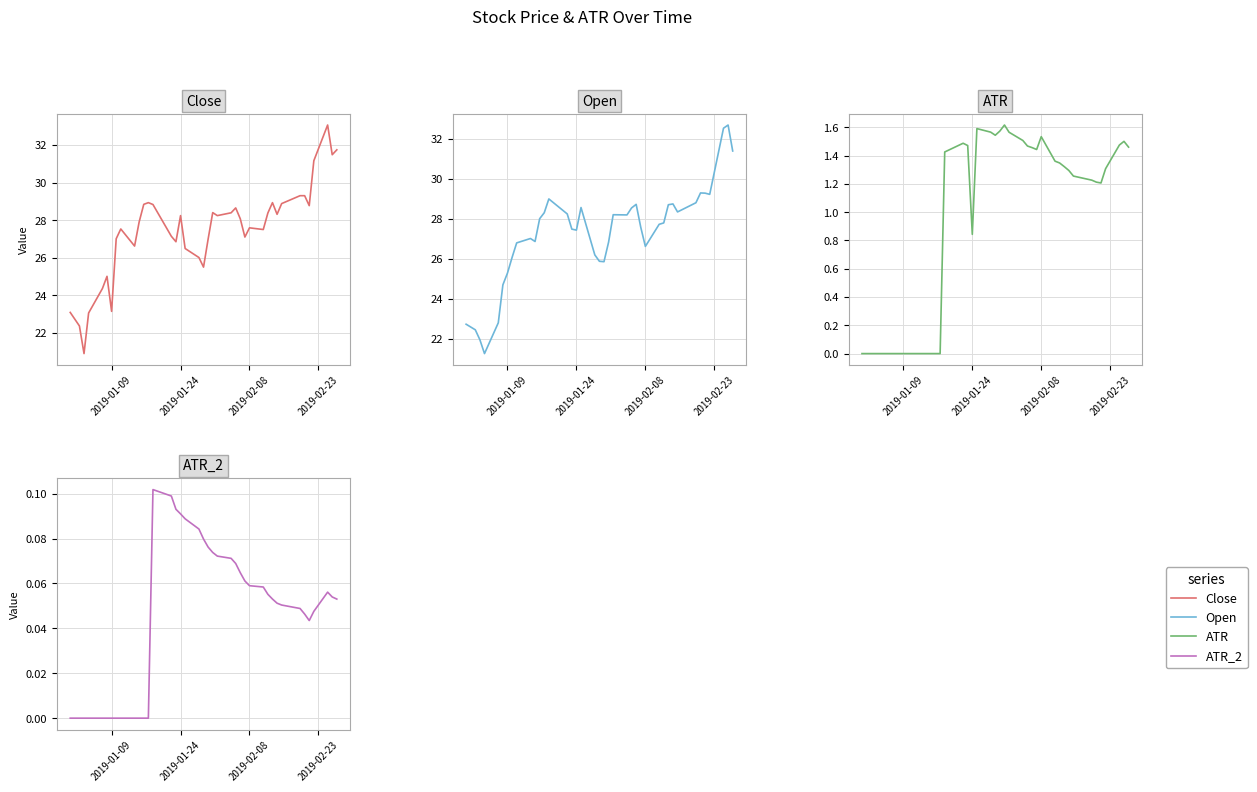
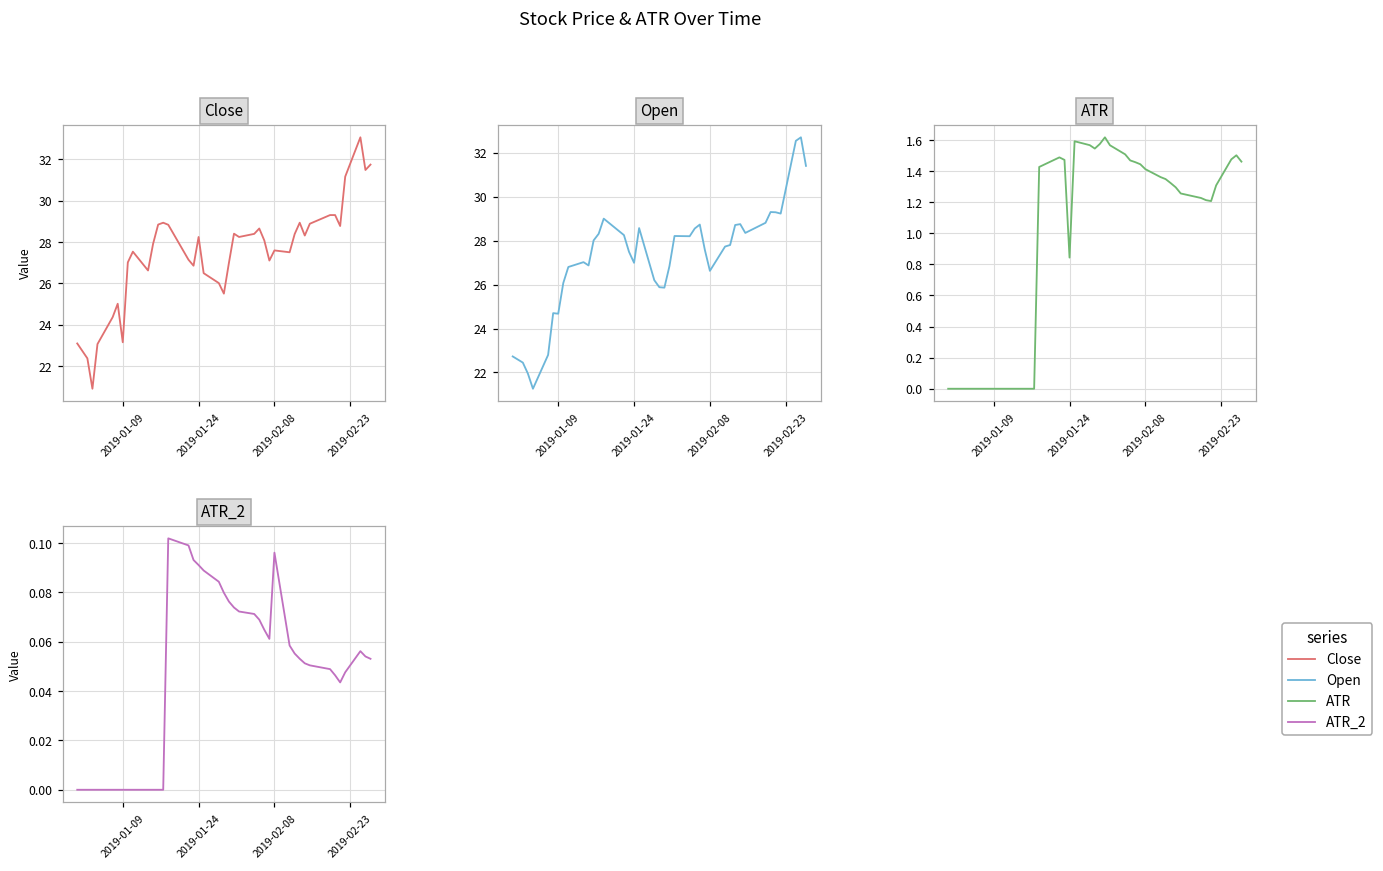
  {
    "Close": {
      "2019-01-09": 23.1,
      "2019-01-24": 28.2,
      "2019-02-08": 27.6
    },
    "Open": {
-     "2019-01-09": 25.3,
-     "2019-01-24": 27.4,
+     "2019-01-09": 24.7,
+     "2019-01-24": 27.0,
      "2019-02-08": 26.6
    },
    "ATR": {
      "2019-01-09": 0.00,
      "2019-01-24": 0.84,
-     "2019-02-08": 1.53
+     "2019-02-08": 1.41
    },
    "ATR_2": {
      "2019-01-09": 0.000,
      "2019-01-24": 0.091,
-     "2019-02-08": 0.059
+     "2019-02-08": 0.096
    }
  }
